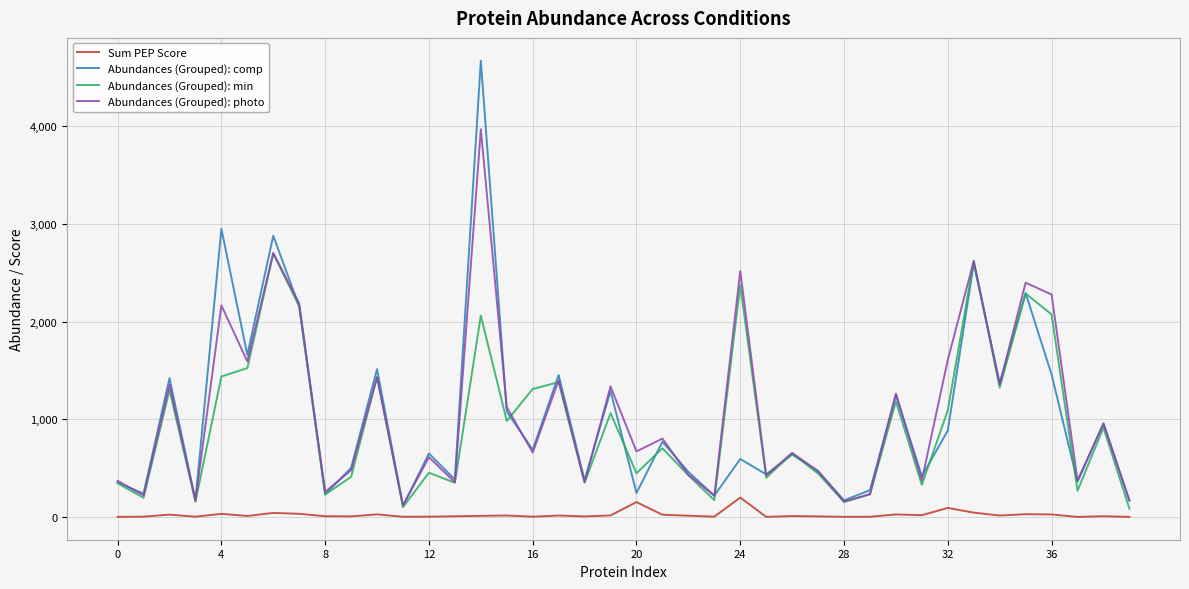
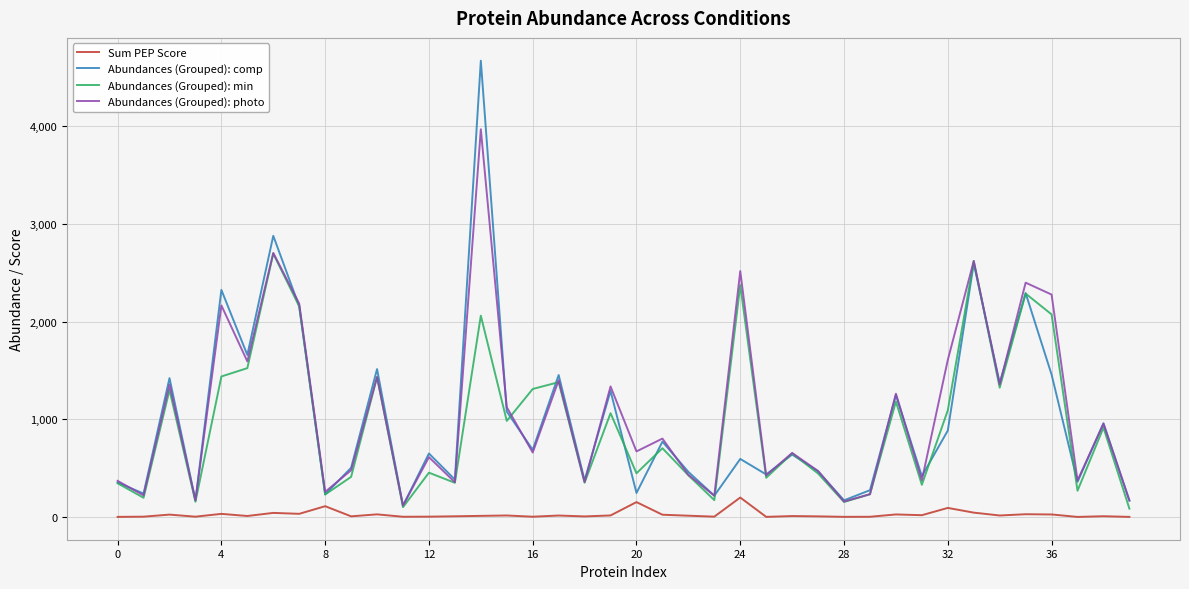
  {
    "Sum PEP Score": {
      "0": "0",
      "4": "0",
-     "8": "0",
+     "8": "100",
      "12": "0",
      "16": "0",
      "20": "200",
      "24": "200",
      "28": "0",
      "32": "100",
      "36": "0"
    },
    "Abundances (Grouped): comp": {
-     "4": "2,900",
+     "4": "2,300",
      "12": "700",
      "16": "700",
      "20": "200",
      "24": "600",
      "32": "900",
      "36": "1,500"
    },
    "Abundances (Grouped): min": {
      "4": "1,400",
      "12": "500",
      "16": "1,300",
      "20": "400",
      "24": "2,400",
      "32": "1,100",
      "36": "2,100"
    },
    "Abundances (Grouped): photo": {
      "4": "2,200",
      "12": "600",
      "16": "700",
      "20": "700",
      "24": "2,500",
      "32": "1,600",
      "36": "2,300"
    }
  }
